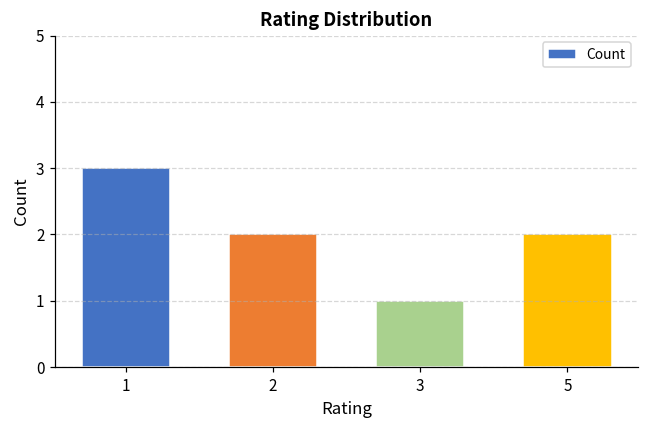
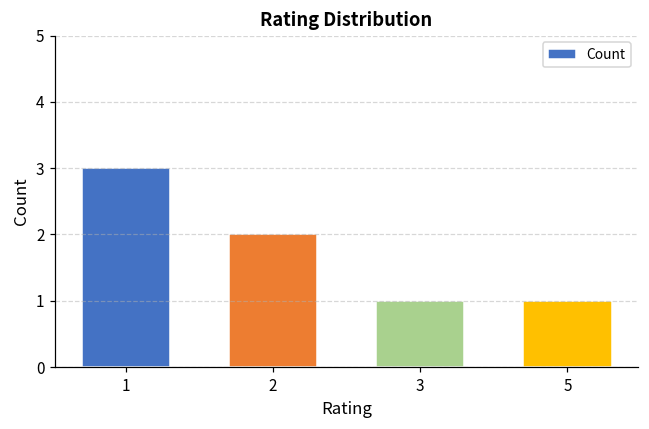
  {
    "1": 3,
    "2": 2,
    "3": 1,
-   "5": 2
+   "5": 1
  }
